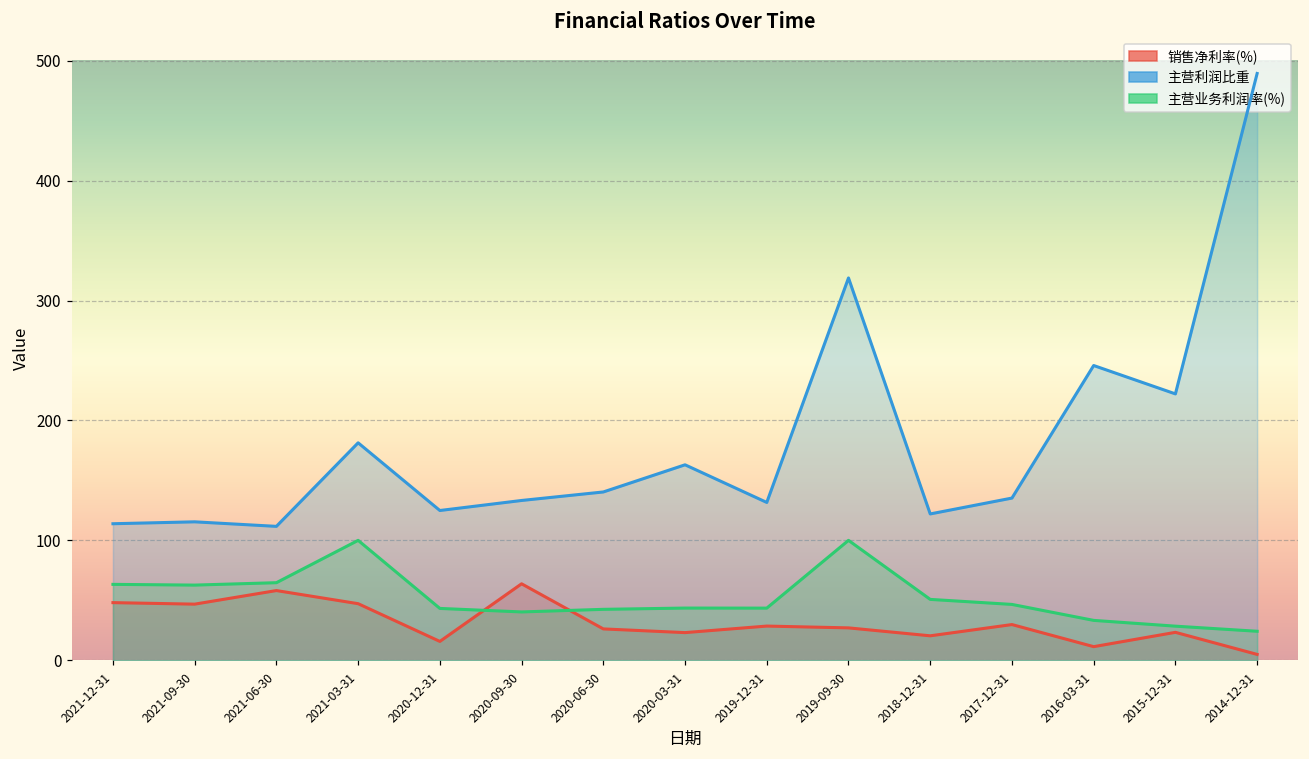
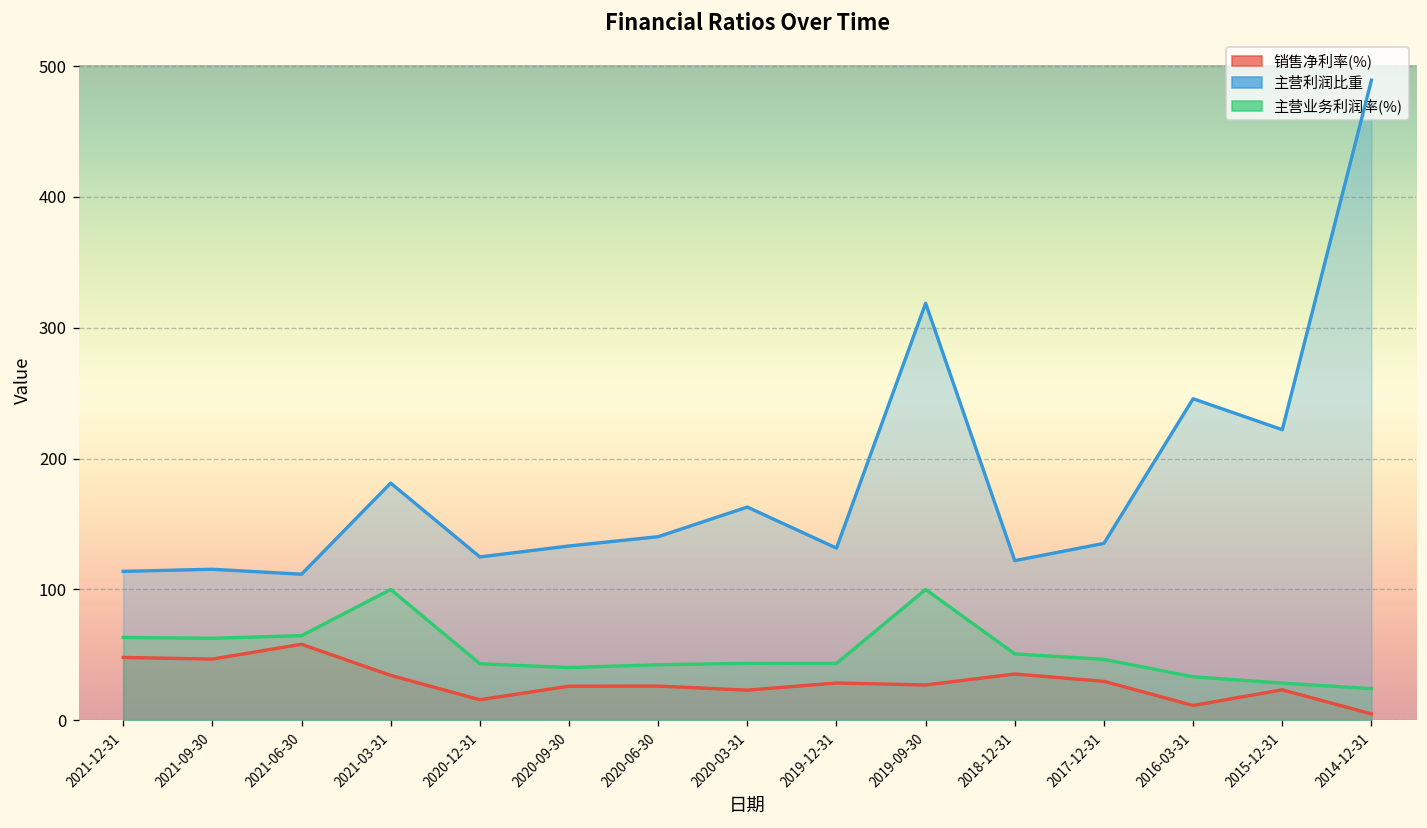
  {
    "销售净利率(%)": {
      "2021-12-31": 48,
      "2021-09-30": 47,
      "2021-06-30": 58,
-     "2021-03-31": 47,
+     "2021-03-31": 34,
      "2020-12-31": 16,
-     "2020-09-30": 64,
+     "2020-09-30": 26,
      "2020-06-30": 26,
      "2020-03-31": 23,
      "2019-12-31": 29,
      "2019-09-30": 27,
-     "2018-12-31": 20,
+     "2018-12-31": 35,
      "2017-12-31": 30,
      "2016-03-31": 11,
      "2015-12-31": 23,
      "2014-12-31": 5
    }
  }
